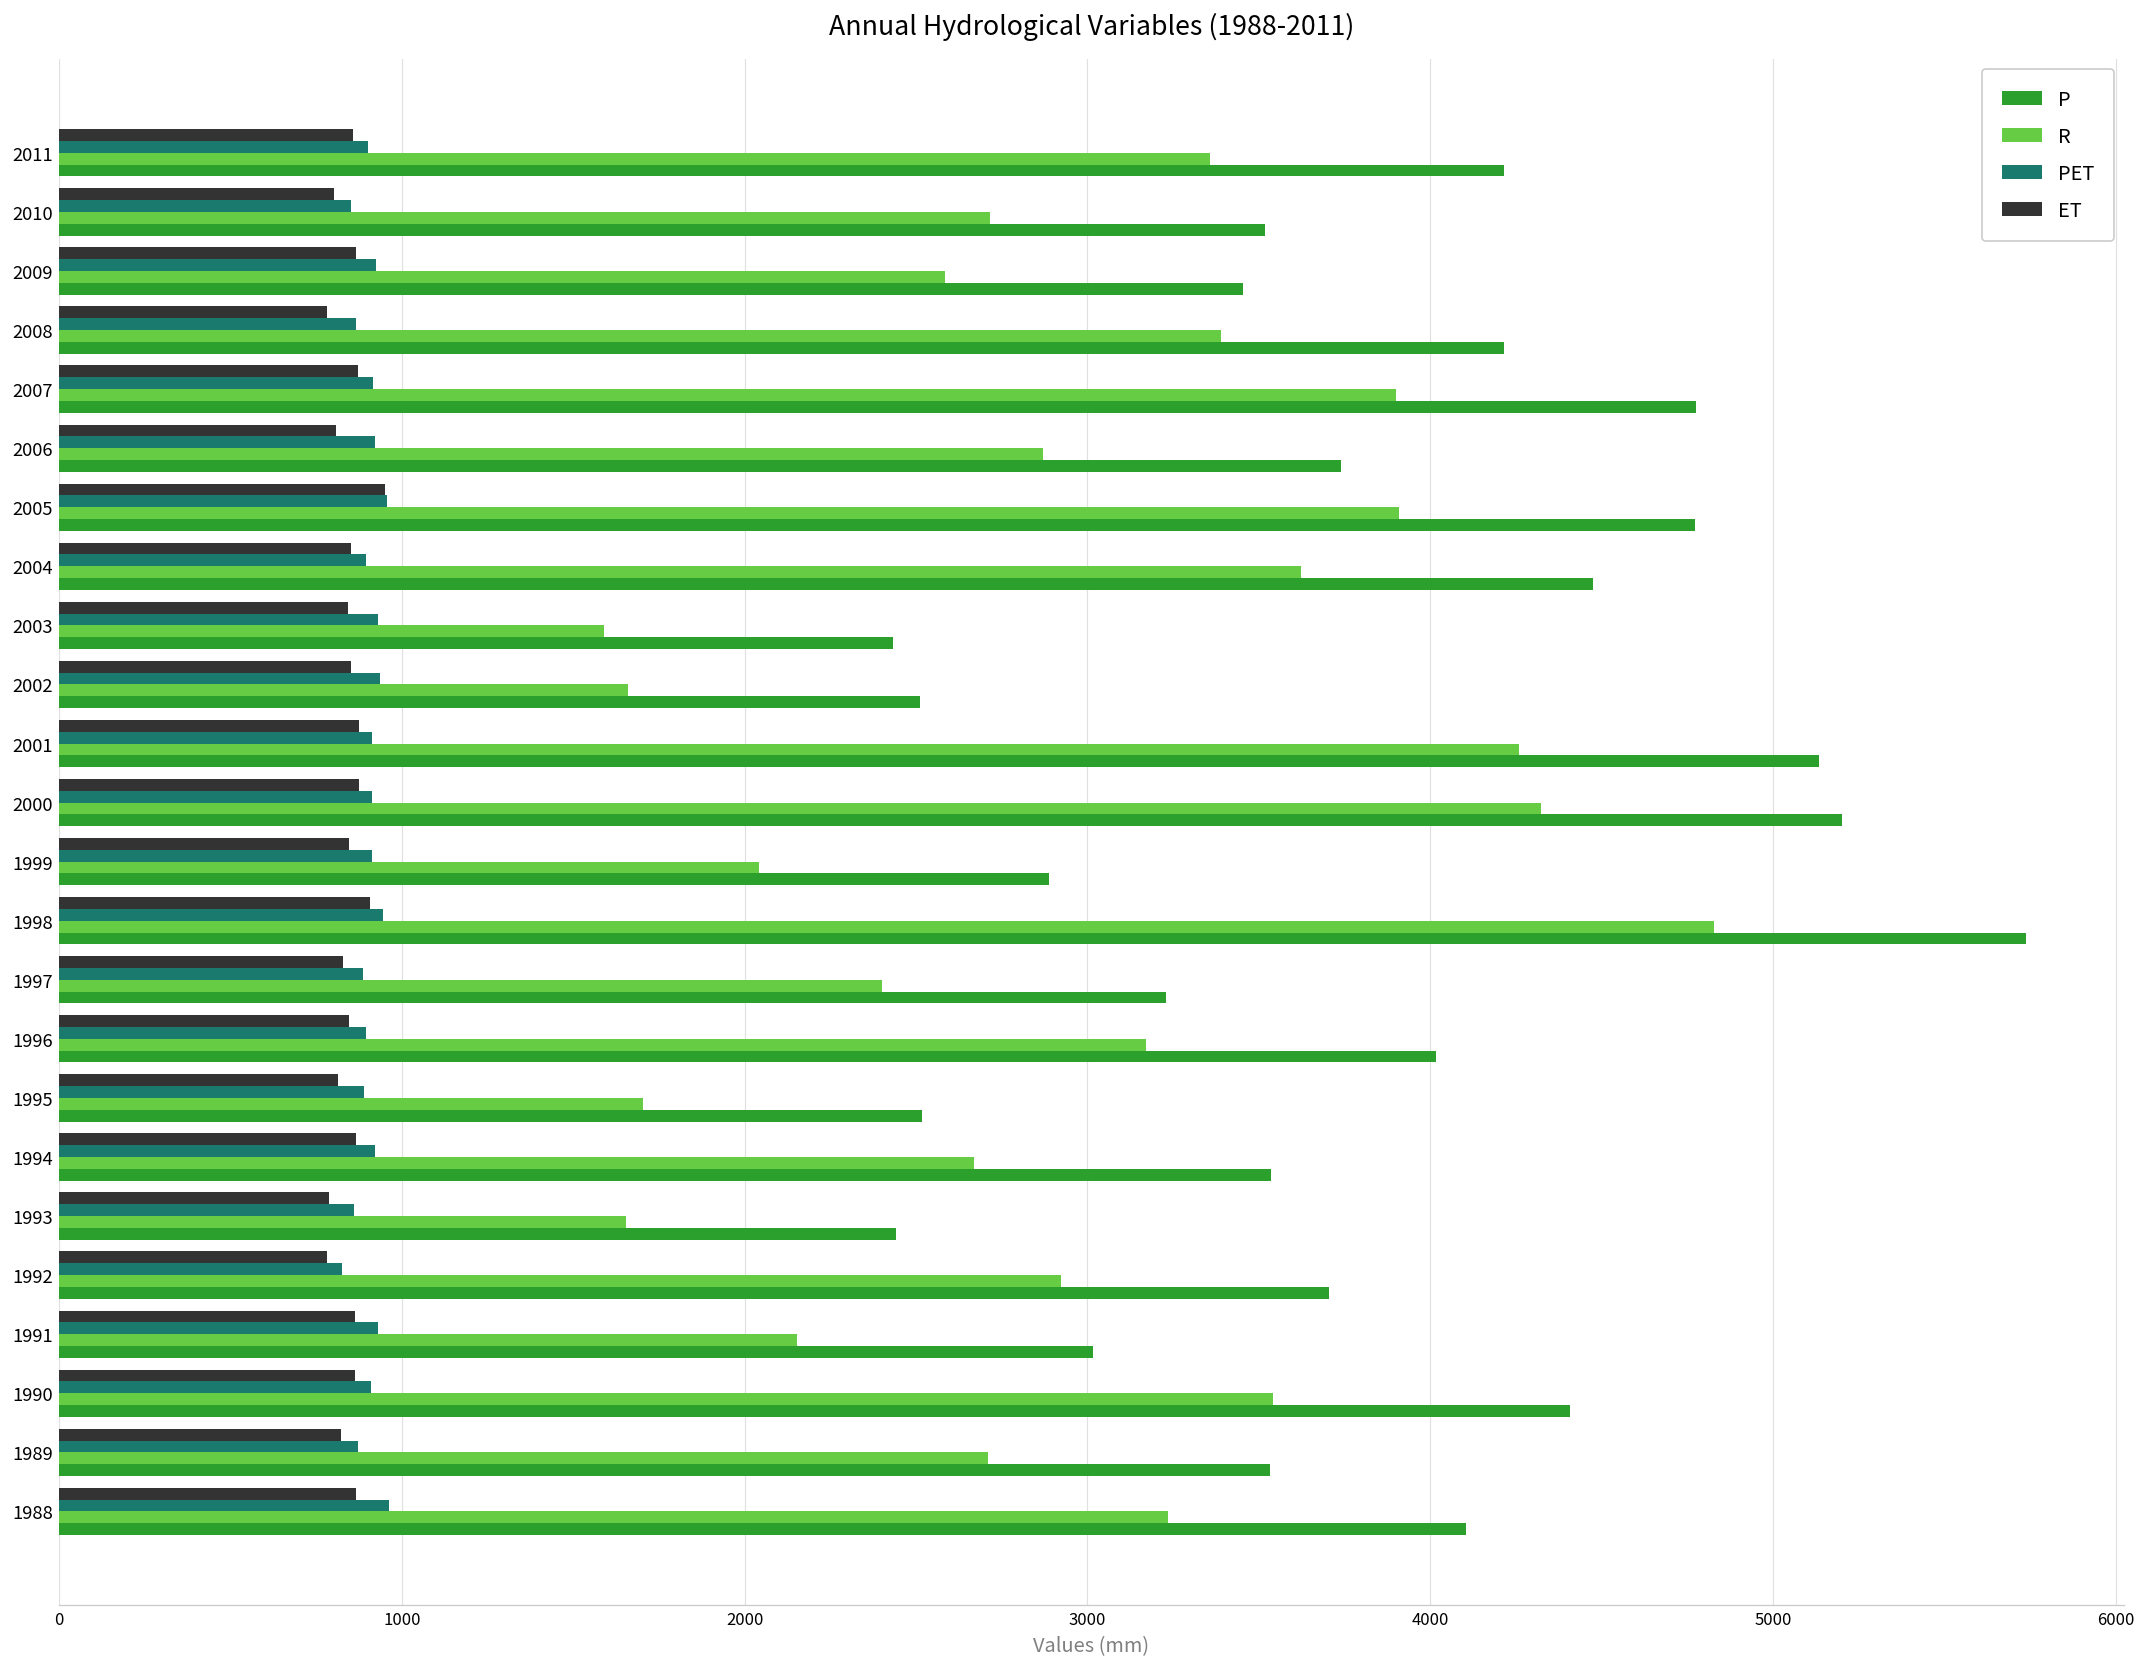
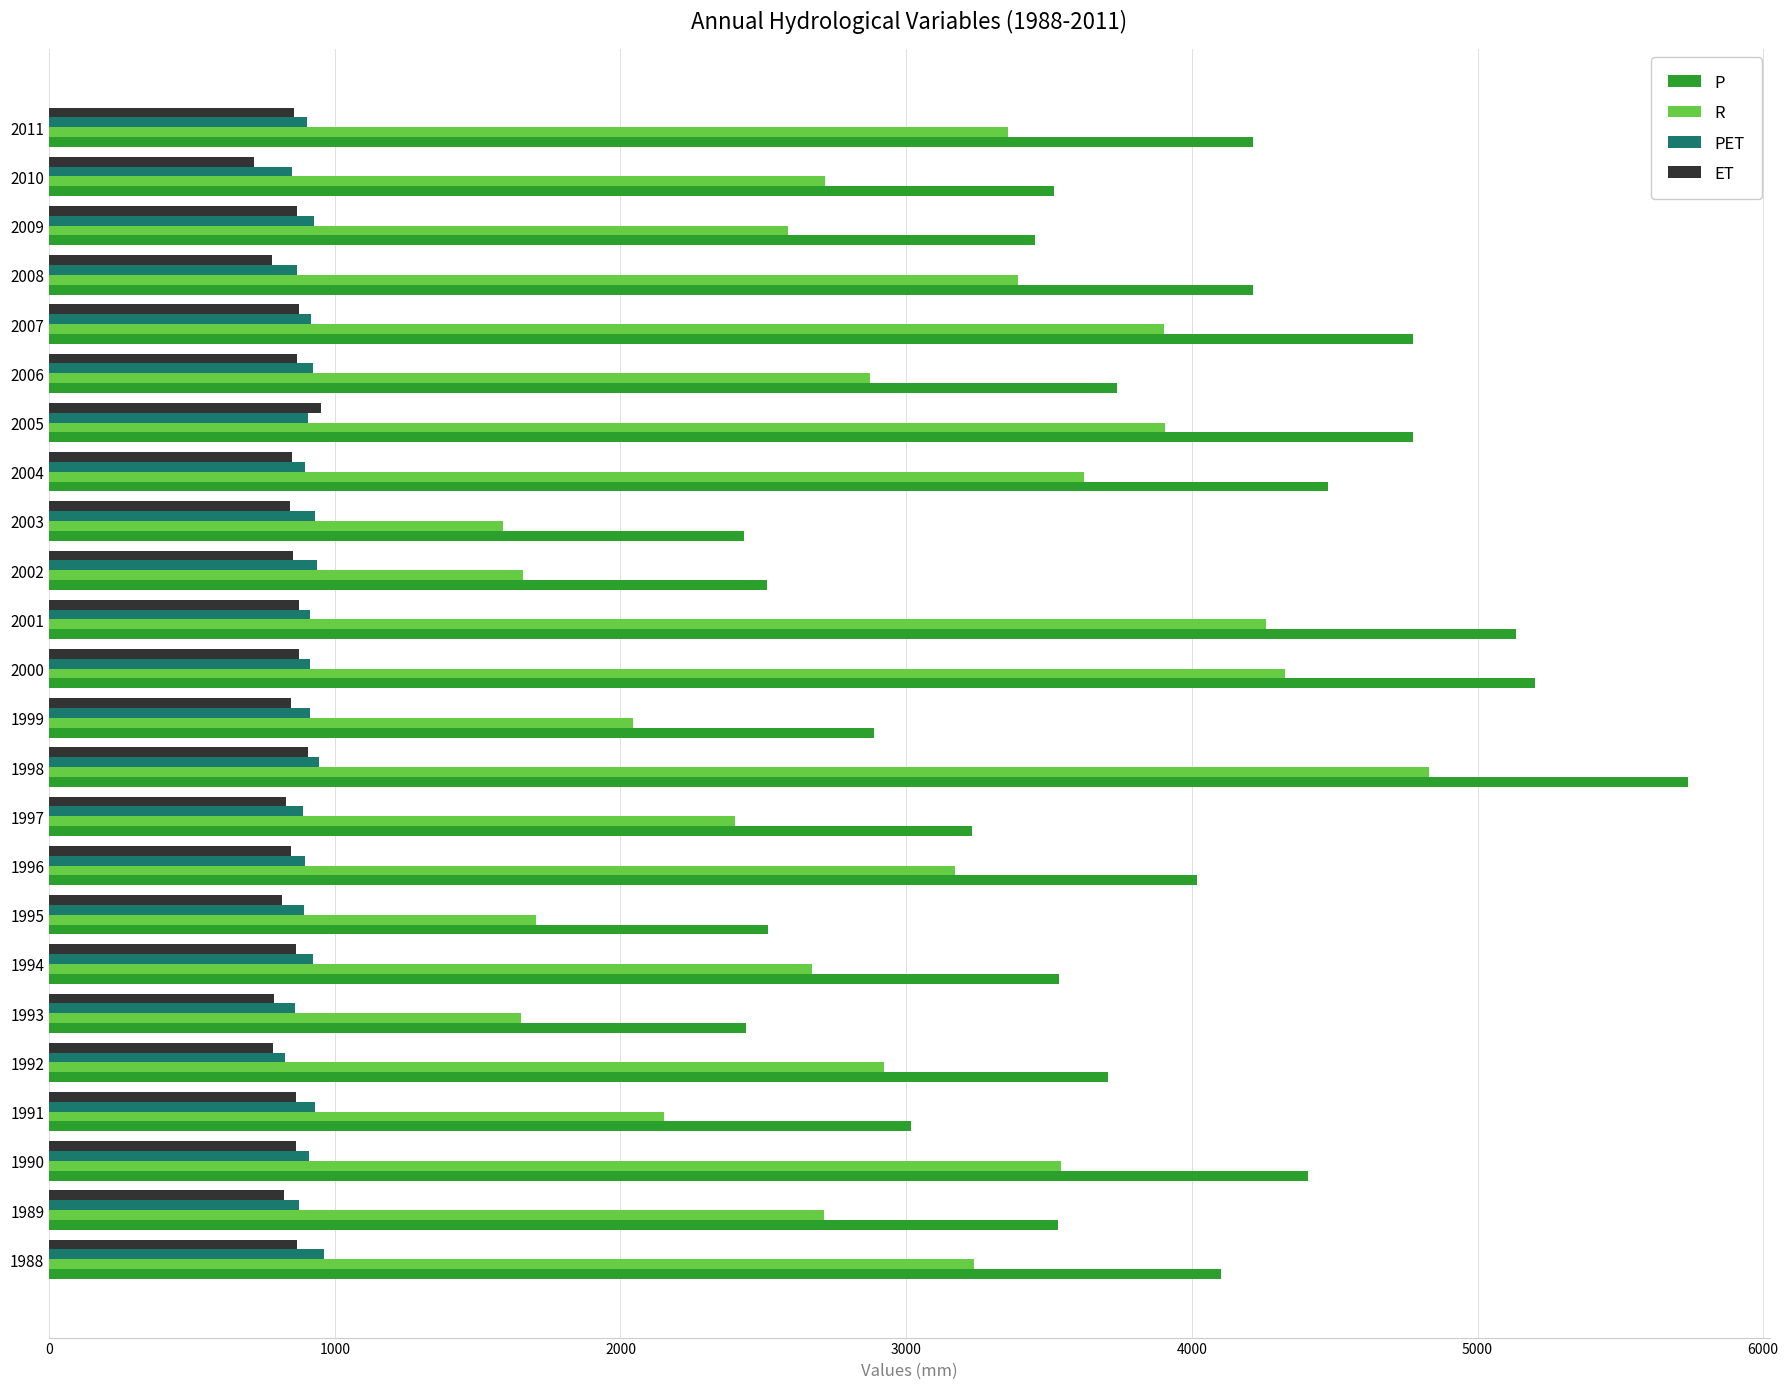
  {
    "P": {
      "2011": 4210,
      "2010": 3520,
      "2009": 3450,
      "2008": 4210,
      "2007": 4770,
      "2006": 3740,
      "2005": 4770,
      "2004": 4480,
      "2003": 2430,
      "2002": 2510,
      "2001": 5130,
      "2000": 5200,
      "1999": 2890,
      "1998": 5740,
      "1997": 3230,
      "1996": 4020,
      "1995": 2520,
      "1994": 3540,
      "1993": 2440,
      "1992": 3710,
      "1991": 3020,
      "1990": 4410,
      "1989": 3530,
      "1988": 4100
    },
    "R": {
      "2011": 3360,
      "2010": 2720,
      "2009": 2590,
      "2008": 3390,
      "2007": 3900,
      "2006": 2870,
      "2005": 3910,
      "2004": 3620,
      "2003": 1590,
      "2002": 1660,
      "2001": 4260,
      "2000": 4320,
      "1999": 2040,
      "1998": 4830,
      "1997": 2400,
      "1996": 3170,
      "1995": 1700,
      "1994": 2670,
      "1993": 1650,
      "1992": 2920,
      "1991": 2150,
      "1990": 3540,
      "1989": 2710,
      "1988": 3240
    },
    "PET": {
      "2011": 900,
      "2010": 850,
      "2009": 930,
      "2008": 870,
      "2007": 920,
      "2006": 920,
-     "2005": 960,
+     "2005": 910,
      "2004": 890,
      "2003": 930,
      "2002": 940,
      "2001": 910,
      "2000": 910,
      "1999": 910,
      "1998": 950,
      "1997": 890,
      "1996": 890,
      "1995": 890,
      "1994": 920,
      "1993": 860,
      "1992": 830,
      "1991": 930,
      "1990": 910,
      "1989": 870,
      "1988": 960
    },
    "ET": {
      "2011": 860,
-     "2010": 800,
+     "2010": 720,
      "2009": 870,
      "2008": 780,
      "2007": 870,
-     "2006": 810,
+     "2006": 870,
      "2005": 950,
      "2004": 850,
      "2003": 840,
      "2002": 850,
      "2001": 870,
      "2000": 880,
      "1999": 850,
      "1998": 910,
      "1997": 830,
      "1996": 850,
      "1995": 810,
      "1994": 870,
      "1993": 790,
      "1992": 780,
      "1991": 860,
      "1990": 860,
      "1989": 820,
      "1988": 870
    }
  }
